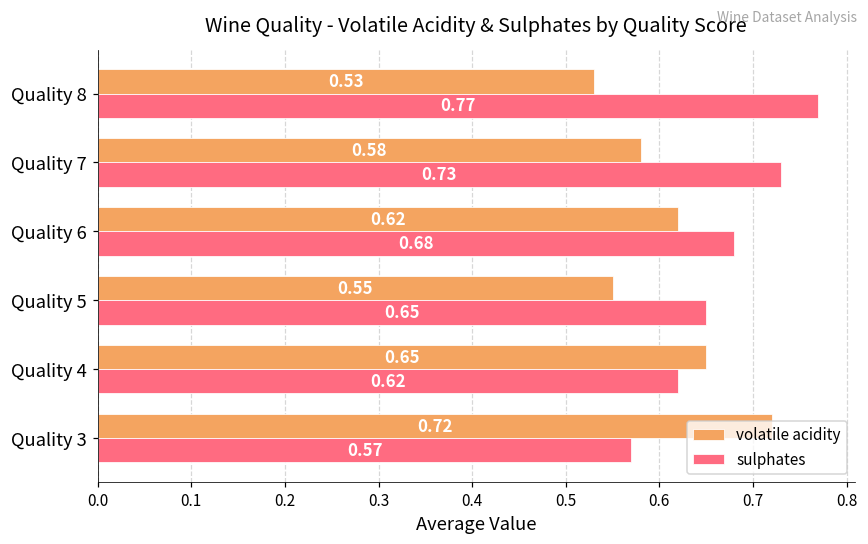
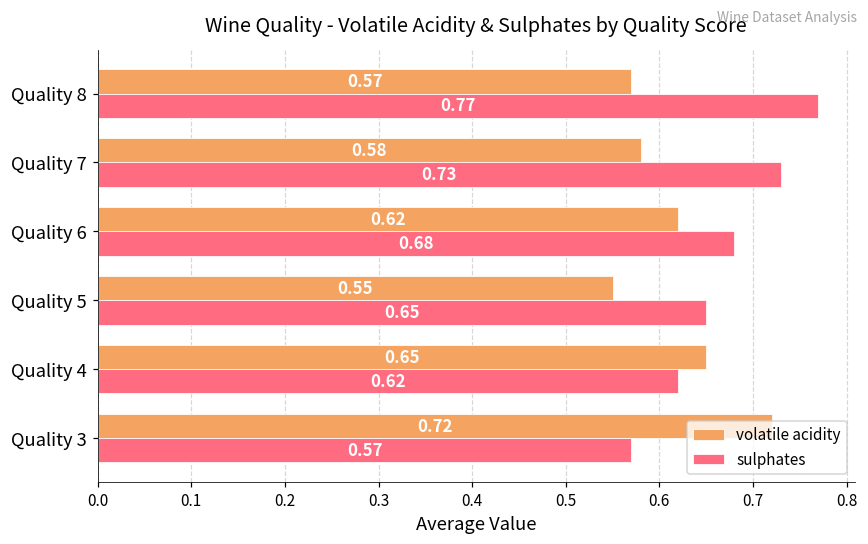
  {
    "volatile acidity": {
-     "Quality 8": 0.53,
+     "Quality 8": 0.57,
      "Quality 7": 0.58,
      "Quality 6": 0.62,
      "Quality 5": 0.55,
      "Quality 4": 0.65
    },
    "sulphates": {
      "Quality 8": 0.77,
      "Quality 7": 0.73,
      "Quality 6": 0.68,
      "Quality 5": 0.65,
      "Quality 4": 0.62,
      "Quality 3": 0.57
    }
  }
